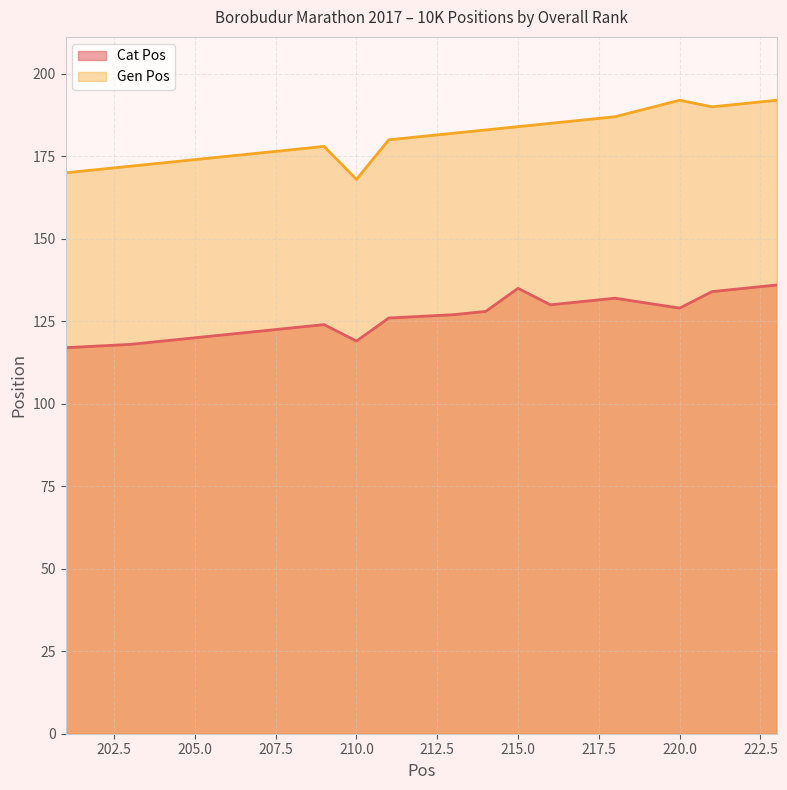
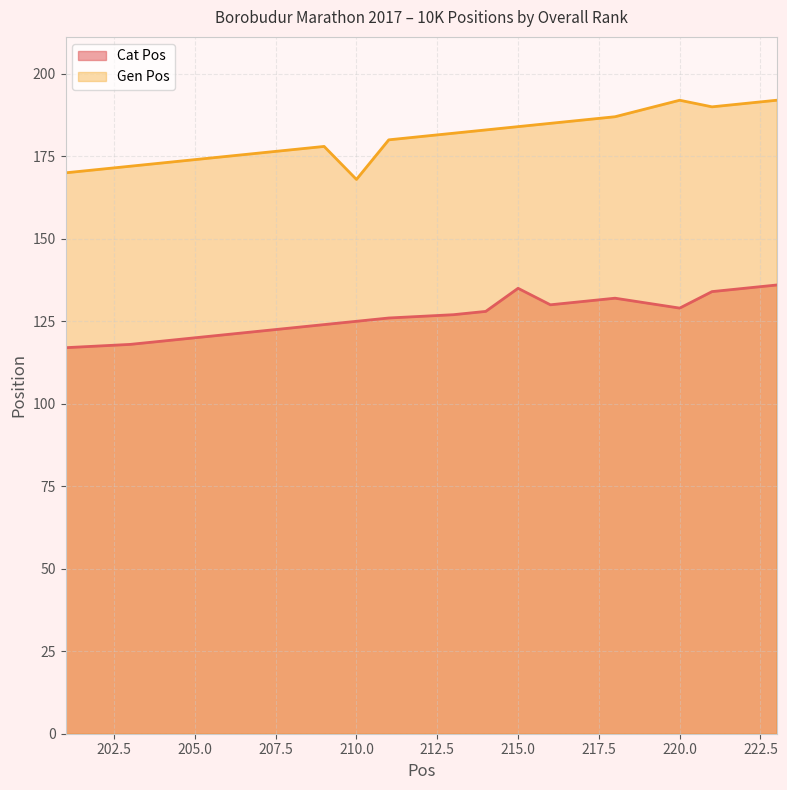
  {
    "Cat Pos": {
      "205.0": 120,
-     "210.0": 119,
+     "210.0": 125,
      "215.0": 135,
      "220.0": 129
    },
    "Gen Pos": {
      "205.0": 174,
      "210.0": 168,
      "215.0": 184,
      "220.0": 192
    }
  }
